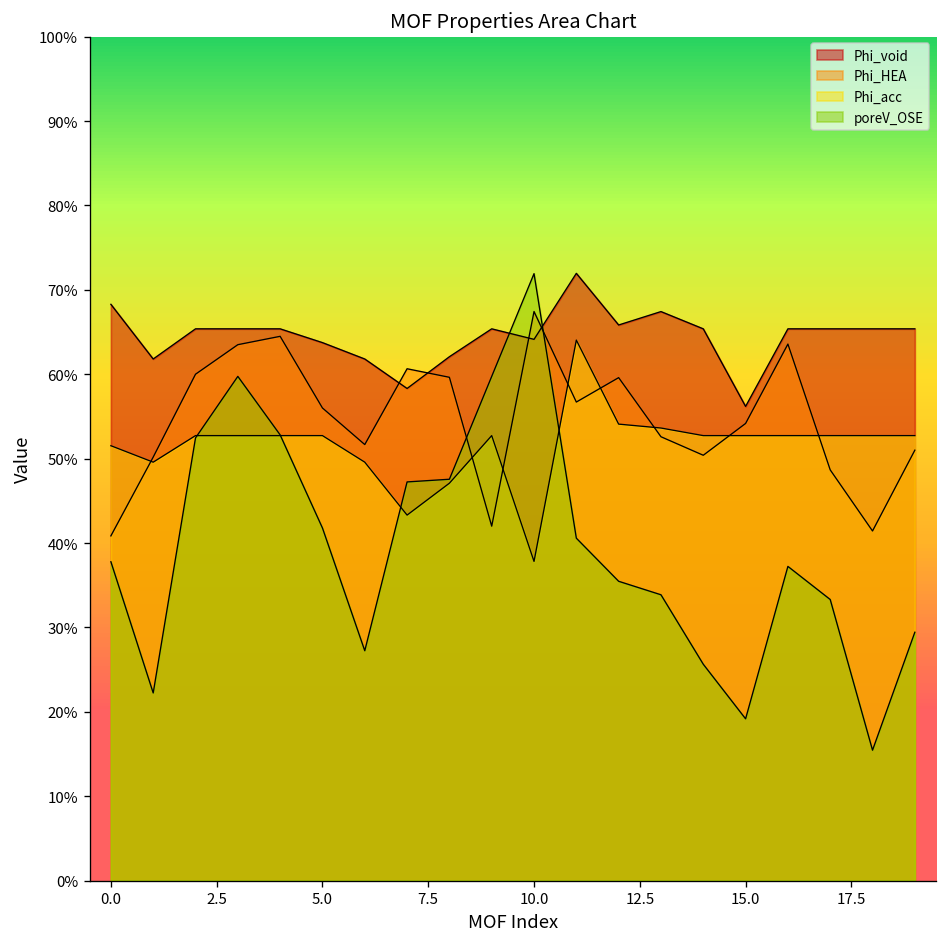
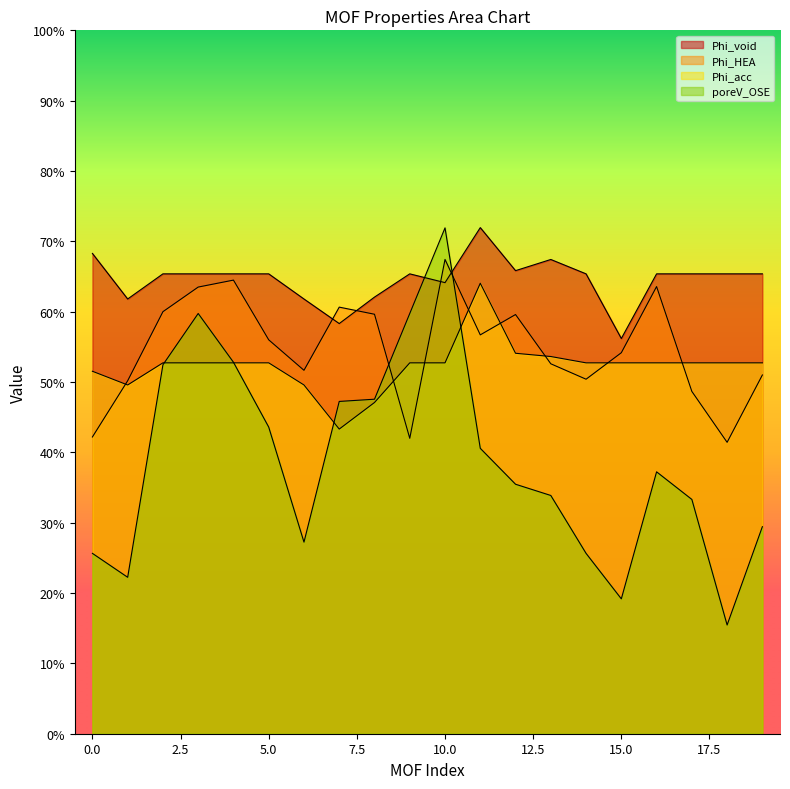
  {
    "Phi_void": {
      "0.0": "68%",
-     "5.0": "64%",
+     "5.0": "65%",
      "10.0": "64%",
      "15.0": "56%"
    },
    "Phi_HEA": {
-     "0.0": "41%",
+     "0.0": "42%",
      "5.0": "56%",
      "10.0": "67%",
      "15.0": "54%"
    },
    "Phi_acc": {
      "0.0": "52%",
      "5.0": "53%",
-     "10.0": "38%",
+     "10.0": "53%",
      "15.0": "53%"
    },
    "poreV_OSE": {
-     "0.0": "38%",
-     "5.0": "42%",
+     "0.0": "26%",
+     "5.0": "44%",
      "10.0": "72%",
      "15.0": "19%"
    }
  }
